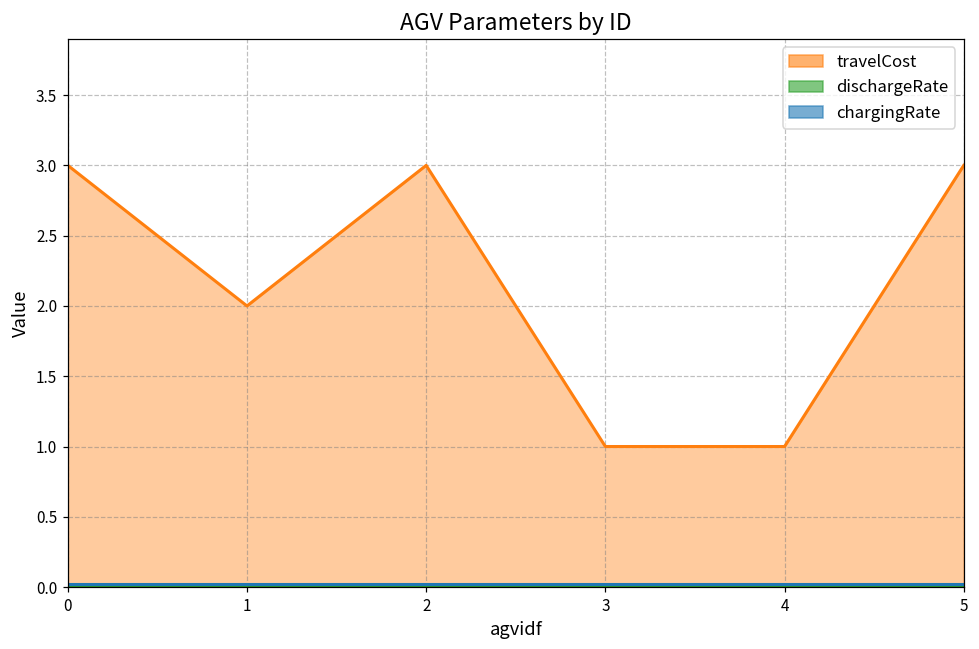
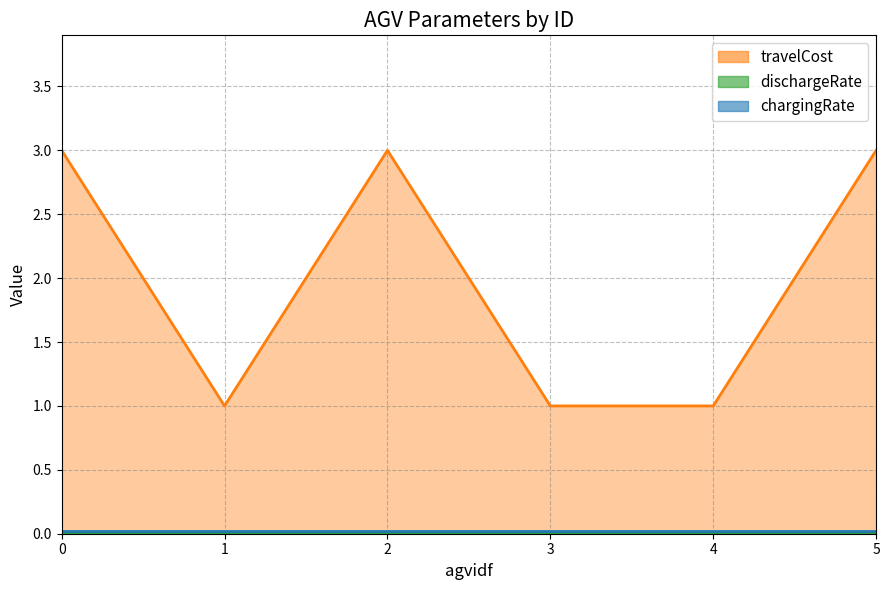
  {
    "travelCost": {
      "0": 3,
-     "1": 2,
+     "1": 1,
      "2": 3,
      "3": 1,
      "4": 1,
      "5": 3
    }
  }
